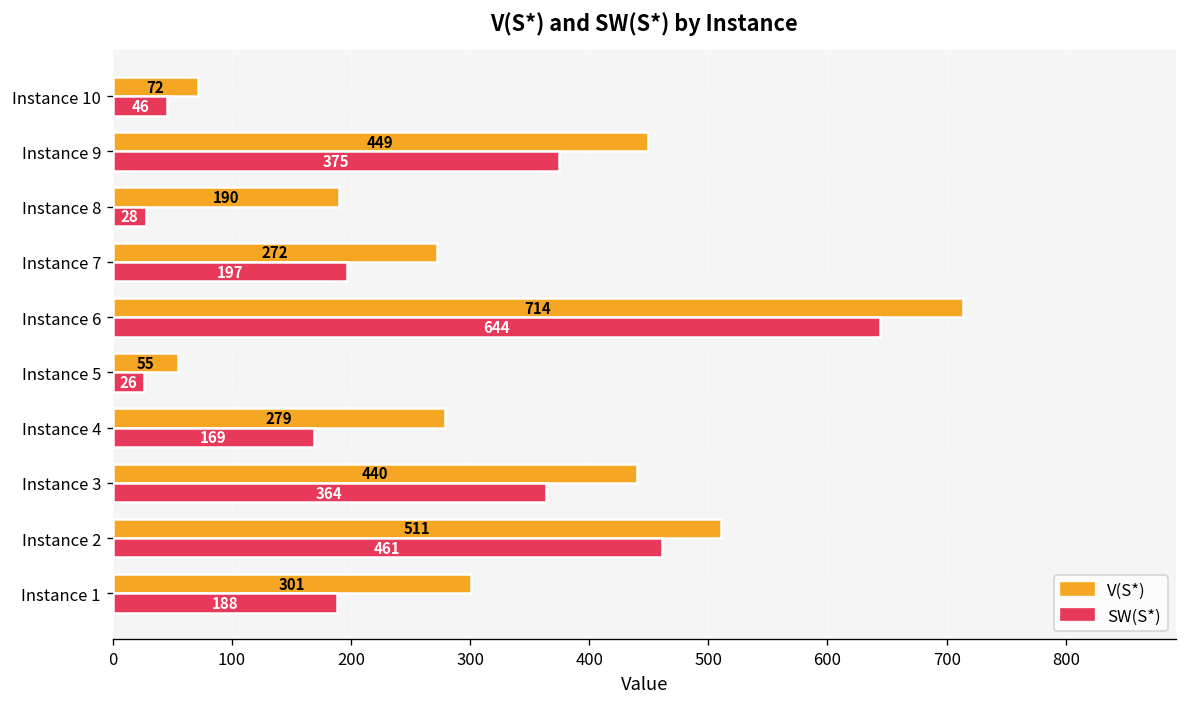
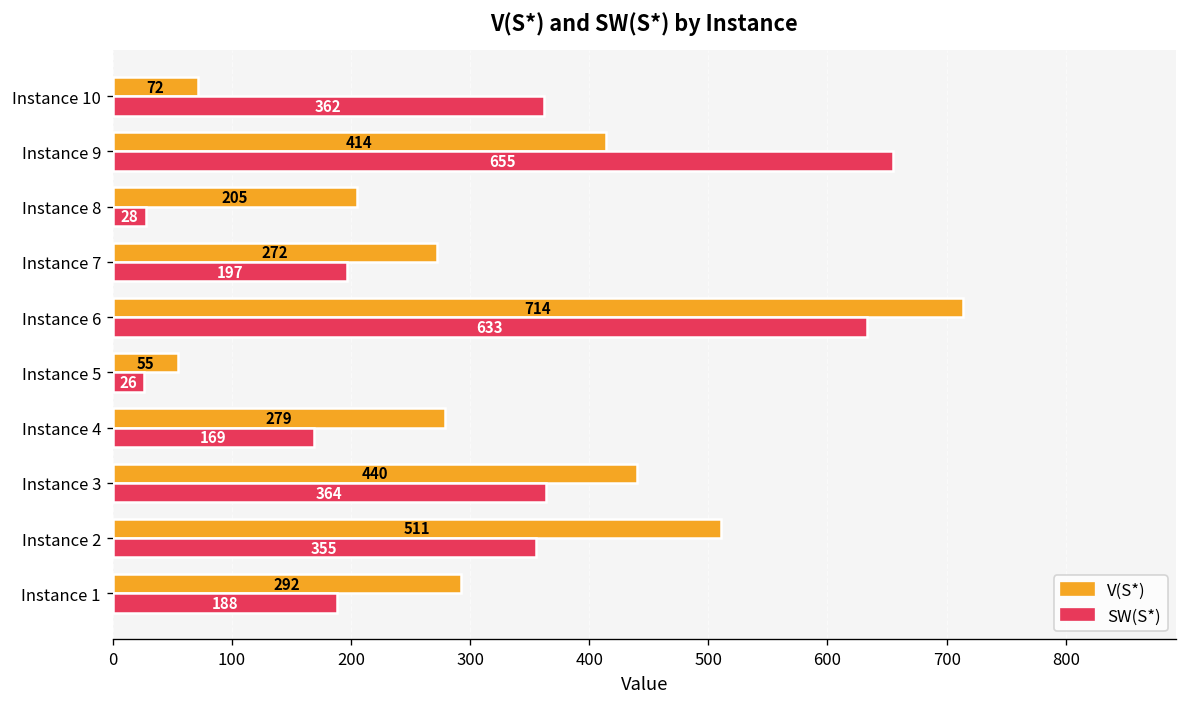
  {
    "V(S*)": {
      "Instance 10": 72,
-     "Instance 9": 449,
-     "Instance 8": 190,
+     "Instance 9": 414,
+     "Instance 8": 205,
      "Instance 7": 272,
      "Instance 6": 714,
      "Instance 5": 55,
      "Instance 4": 279,
      "Instance 3": 440,
      "Instance 2": 511,
-     "Instance 1": 301
+     "Instance 1": 292
    },
    "SW(S*)": {
-     "Instance 10": 46,
-     "Instance 9": 375,
+     "Instance 10": 362,
+     "Instance 9": 655,
      "Instance 8": 28,
      "Instance 7": 197,
-     "Instance 6": 644,
+     "Instance 6": 633,
      "Instance 5": 26,
      "Instance 4": 169,
      "Instance 3": 364,
-     "Instance 2": 461,
+     "Instance 2": 355,
      "Instance 1": 188
    }
  }
